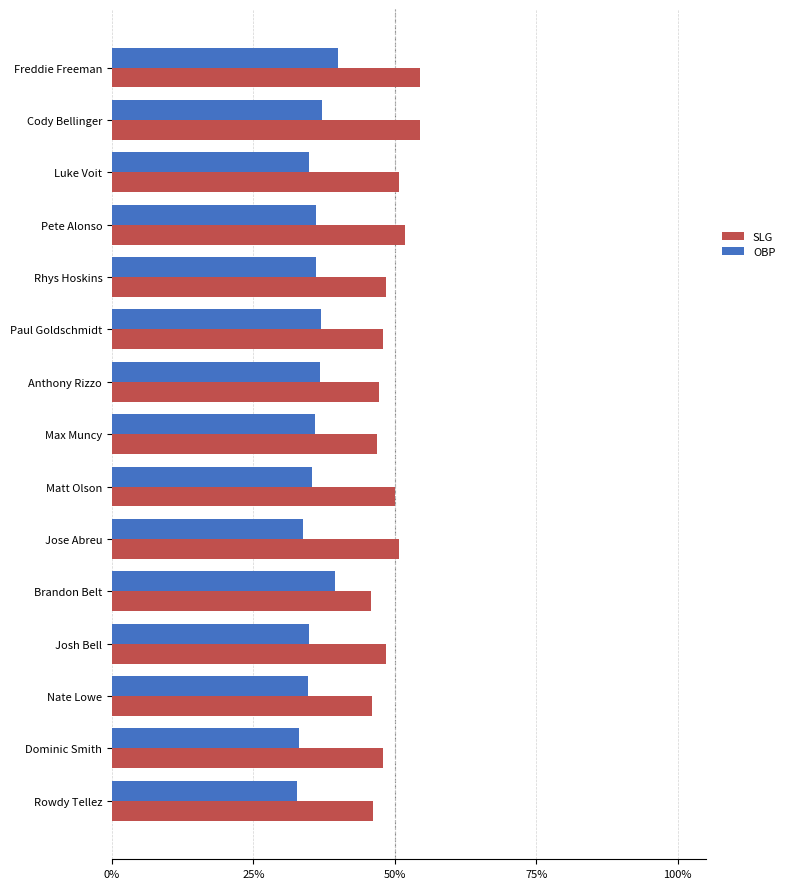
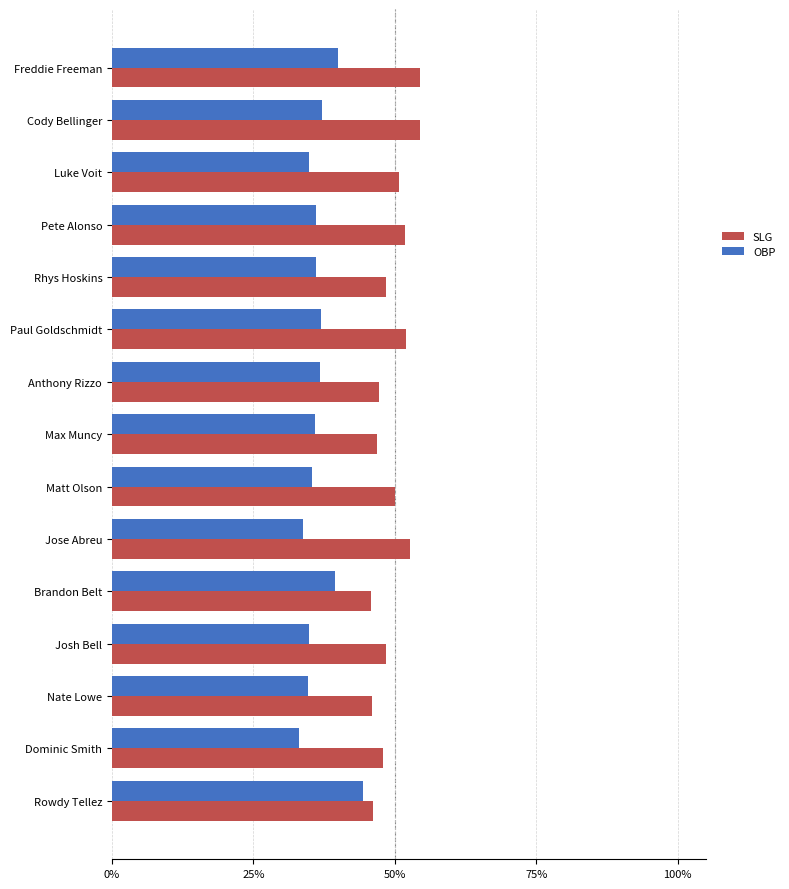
  {
    "SLG": {
      "Freddie Freeman": "55%",
      "Cody Bellinger": "54%",
      "Luke Voit": "51%",
      "Pete Alonso": "52%",
      "Rhys Hoskins": "48%",
-     "Paul Goldschmidt": "48%",
+     "Paul Goldschmidt": "52%",
      "Anthony Rizzo": "47%",
      "Max Muncy": "47%",
      "Matt Olson": "50%",
-     "Jose Abreu": "51%",
+     "Jose Abreu": "53%",
      "Brandon Belt": "46%",
      "Josh Bell": "48%",
      "Nate Lowe": "46%",
      "Dominic Smith": "48%",
      "Rowdy Tellez": "46%"
    },
    "OBP": {
      "Freddie Freeman": "40%",
      "Cody Bellinger": "37%",
      "Luke Voit": "35%",
      "Pete Alonso": "36%",
      "Rhys Hoskins": "36%",
      "Paul Goldschmidt": "37%",
      "Anthony Rizzo": "37%",
      "Max Muncy": "36%",
      "Matt Olson": "35%",
      "Jose Abreu": "34%",
      "Brandon Belt": "40%",
      "Josh Bell": "35%",
      "Nate Lowe": "35%",
      "Dominic Smith": "33%",
-     "Rowdy Tellez": "33%"
+     "Rowdy Tellez": "44%"
    }
  }
